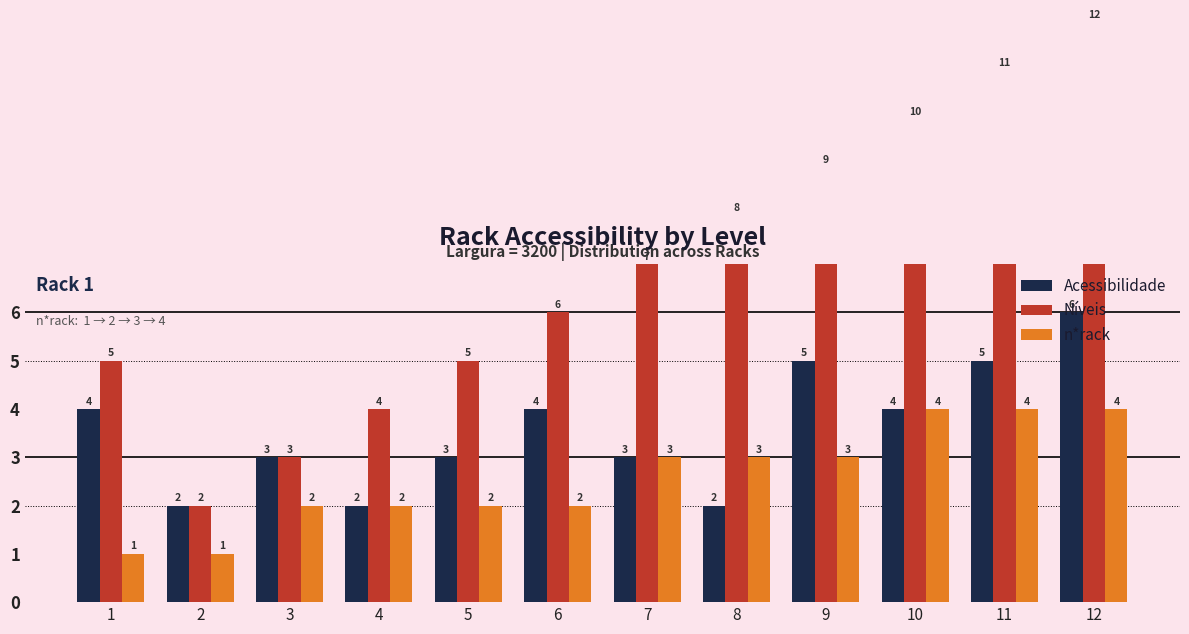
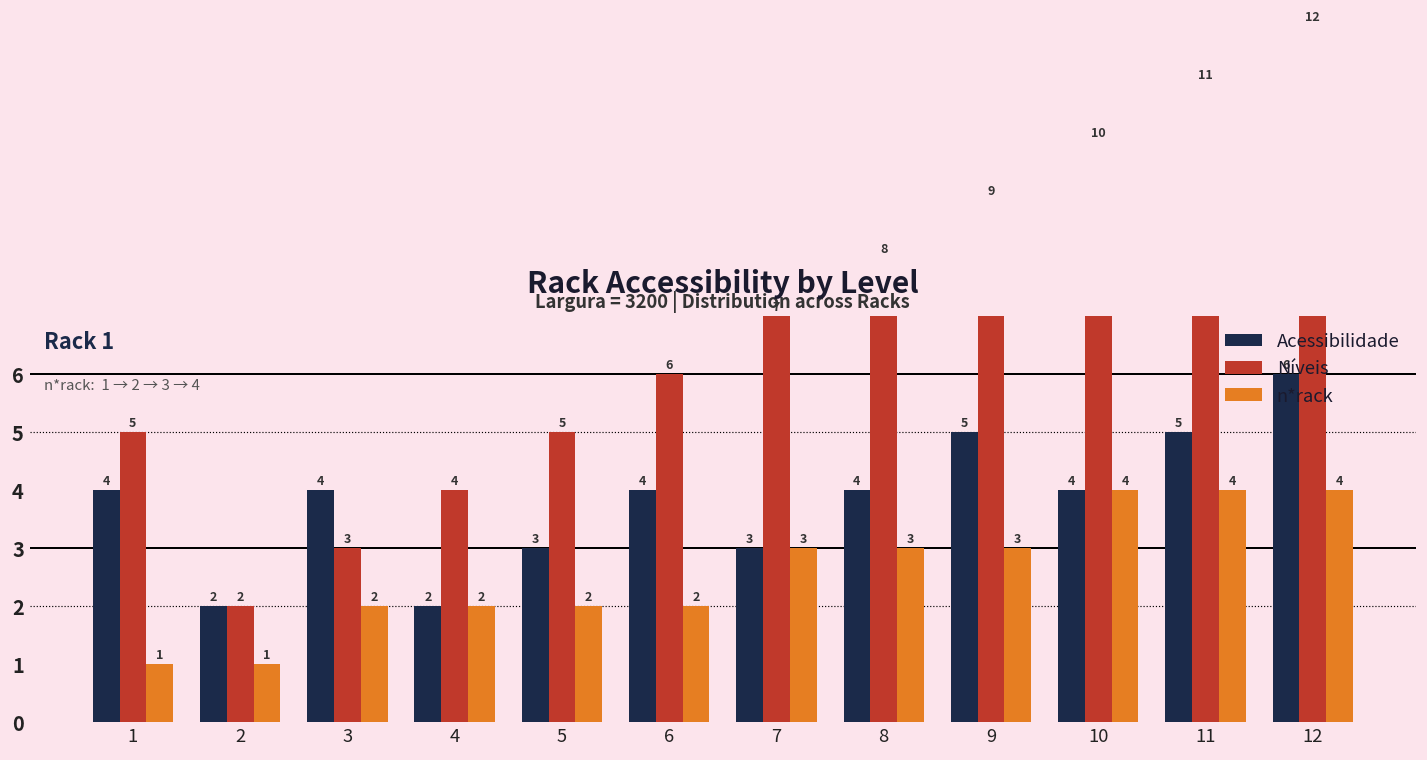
  {
    "Acessibilidade": {
      "1": 4,
      "2": 2,
-     "3": 3,
+     "3": 4,
      "4": 2,
      "5": 3,
      "6": 4,
      "7": 3,
-     "8": 2,
+     "8": 4,
      "9": 5,
      "10": 4,
      "11": 5,
      "12": 6
    },
    "Níveis": {
      "1": 5,
      "2": 2,
      "3": 3,
      "4": 4,
      "5": 5,
      "6": 6
    },
    "n*rack": {
      "1": 1,
      "2": 1,
      "3": 2,
      "4": 2,
      "5": 2,
      "6": 2,
      "7": 3,
      "8": 3,
      "9": 3,
      "10": 4,
      "11": 4,
      "12": 4
    }
  }
